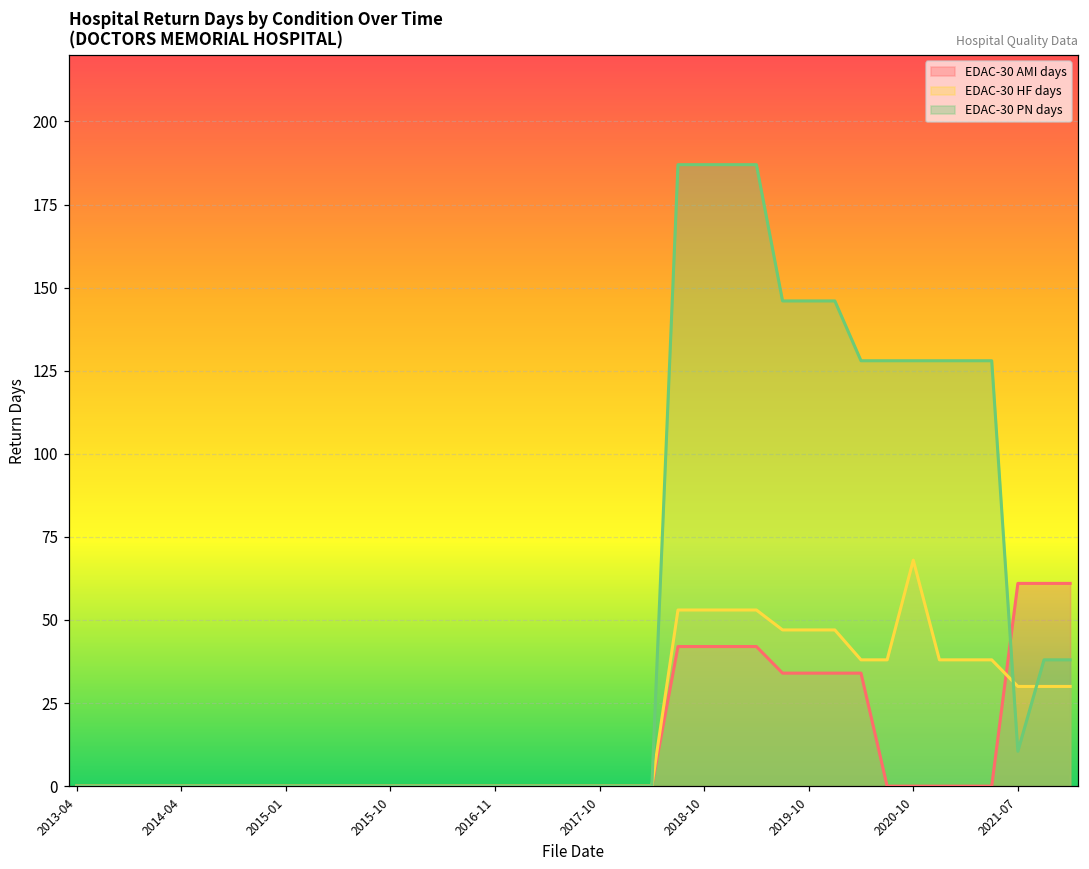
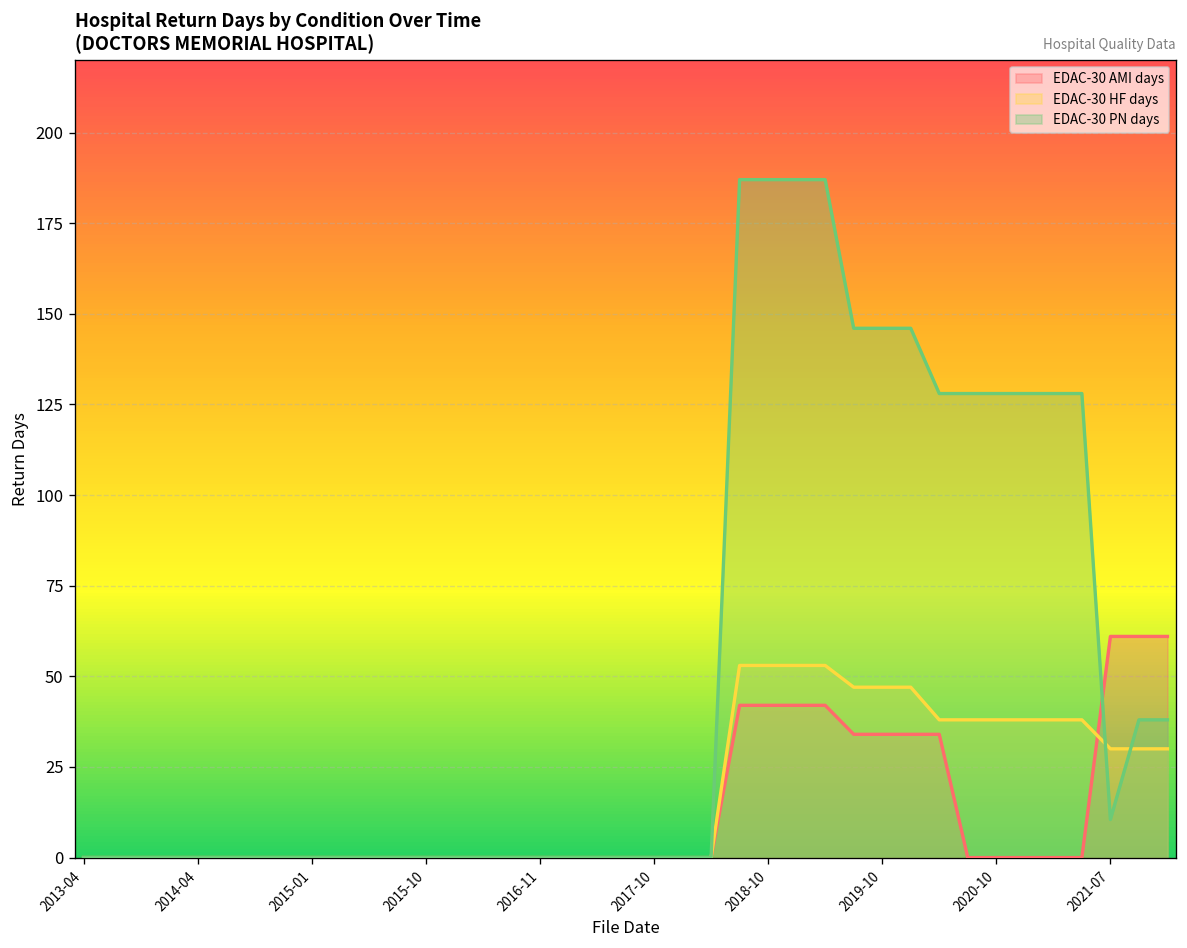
  {
    "EDAC-30 AMI days": {
      "2018-10": 42,
      "2019-10": 34,
      "2020-10": 0,
      "2021-07": 61
    },
    "EDAC-30 HF days": {
      "2018-10": 53,
      "2019-10": 47,
-     "2020-10": 68,
+     "2020-10": 38,
      "2021-07": 30
    },
    "EDAC-30 PN days": {
      "2018-10": 187,
      "2019-10": 146,
      "2020-10": 128,
      "2021-07": 11
    }
  }
